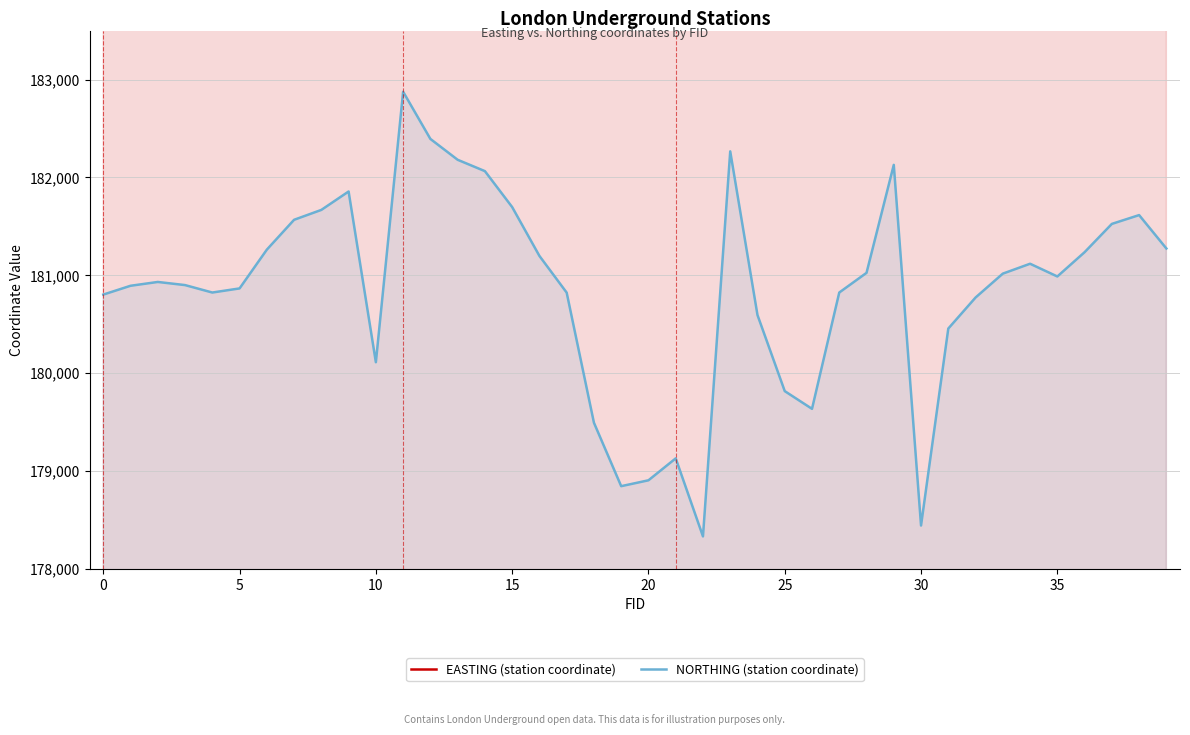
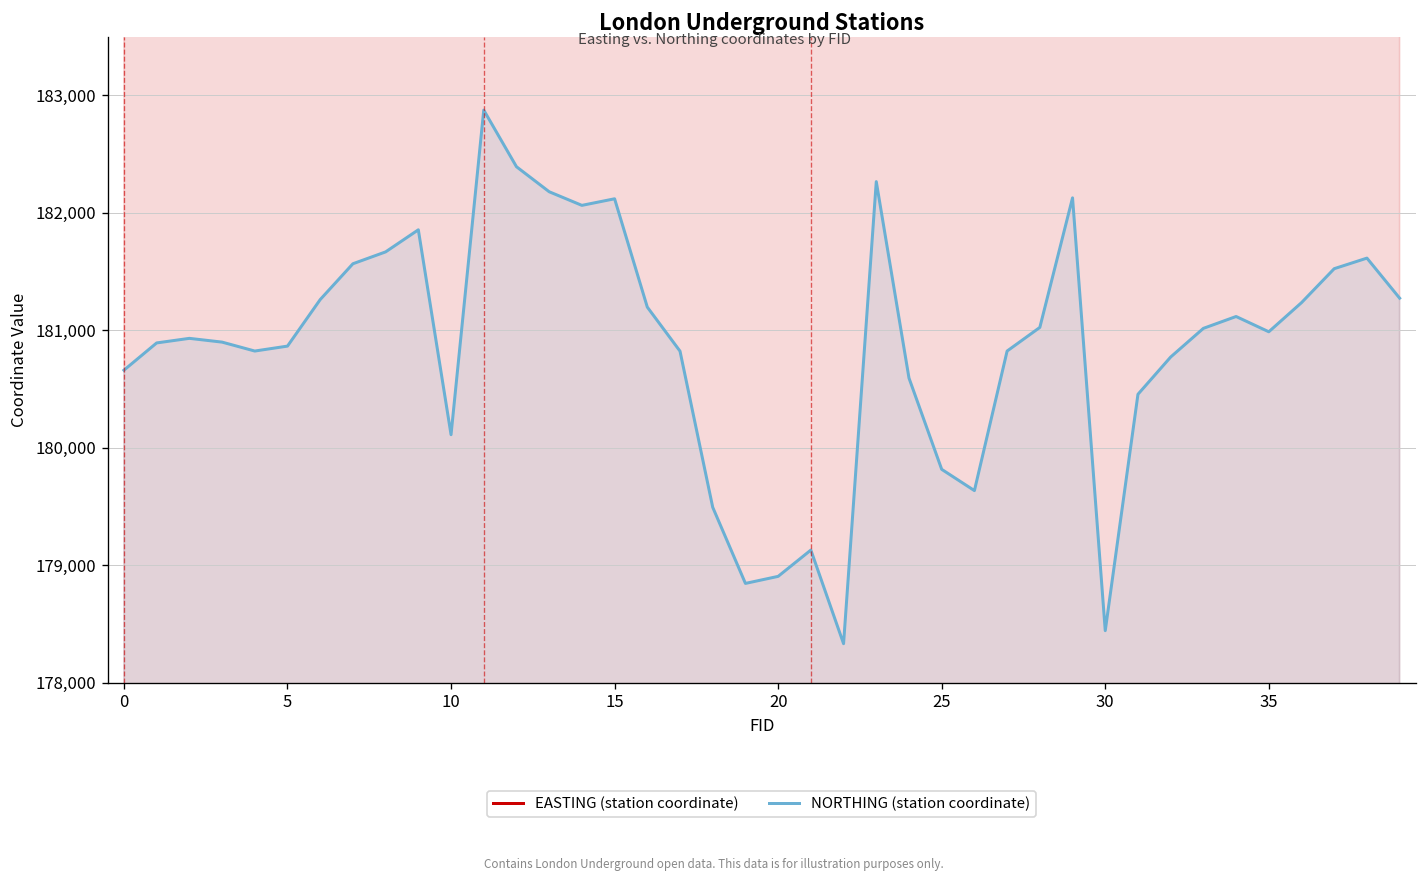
  {
    "NORTHING (station coordinate)": {
-     "0": "180,800",
+     "0": "180,700",
      "5": "180,900",
      "10": "180,100",
-     "15": "181,700",
+     "15": "182,100",
      "20": "178,900",
      "25": "179,800",
      "30": "178,400",
      "35": "181,000"
    }
  }
